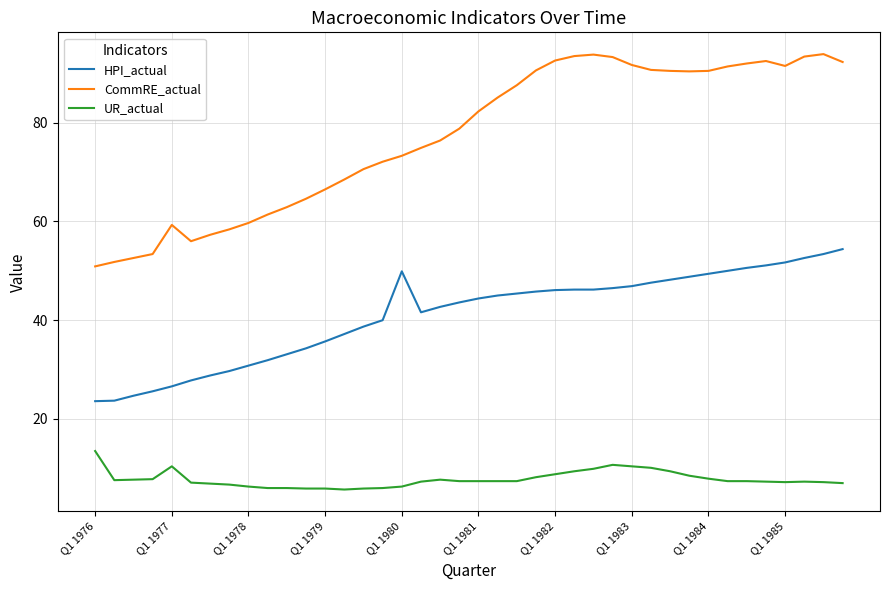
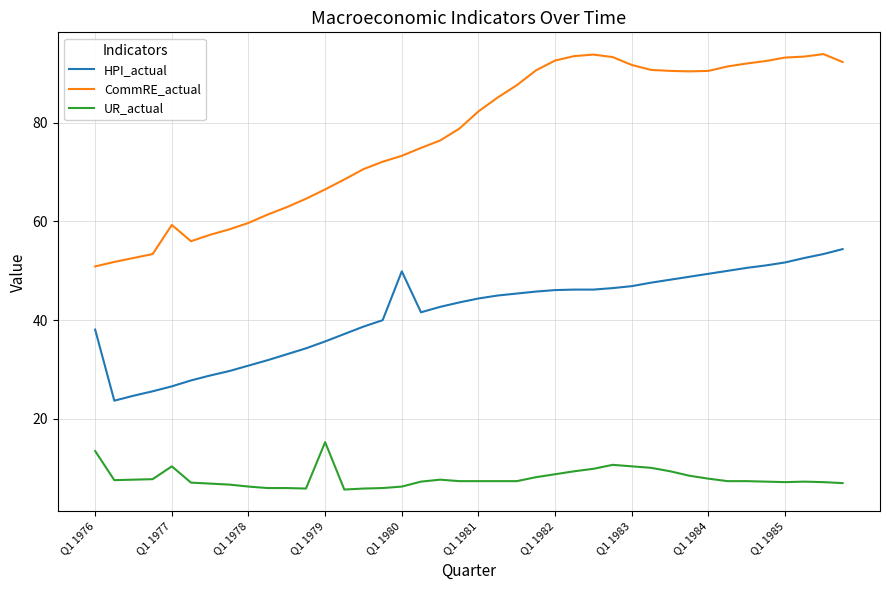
  {
    "HPI_actual": {
-     "Q1 1976": 24,
+     "Q1 1976": 38,
      "Q1 1977": 27,
      "Q1 1978": 31,
      "Q1 1979": 36,
      "Q1 1980": 50,
      "Q1 1981": 44,
      "Q1 1982": 46,
      "Q1 1983": 47,
      "Q1 1984": 49,
      "Q1 1985": 52
    },
    "CommRE_actual": {
      "Q1 1976": 51,
      "Q1 1977": 59,
      "Q1 1978": 60,
      "Q1 1979": 67,
      "Q1 1980": 73,
      "Q1 1981": 82,
      "Q1 1982": 93,
      "Q1 1983": 92,
      "Q1 1984": 91,
-     "Q1 1985": 92
+     "Q1 1985": 93
    },
    "UR_actual": {
      "Q1 1976": 14,
      "Q1 1977": 10,
      "Q1 1978": 6,
-     "Q1 1979": 6,
+     "Q1 1979": 15,
      "Q1 1980": 6,
      "Q1 1981": 7,
      "Q1 1982": 9,
      "Q1 1983": 10,
      "Q1 1984": 8,
      "Q1 1985": 7
    }
  }
